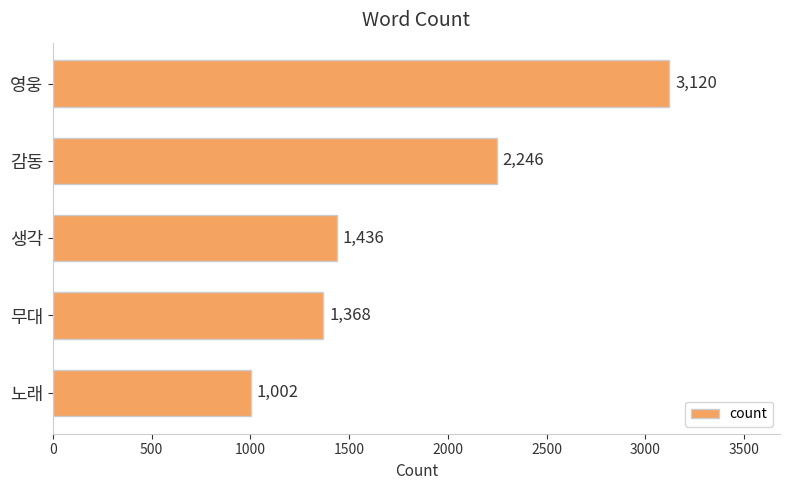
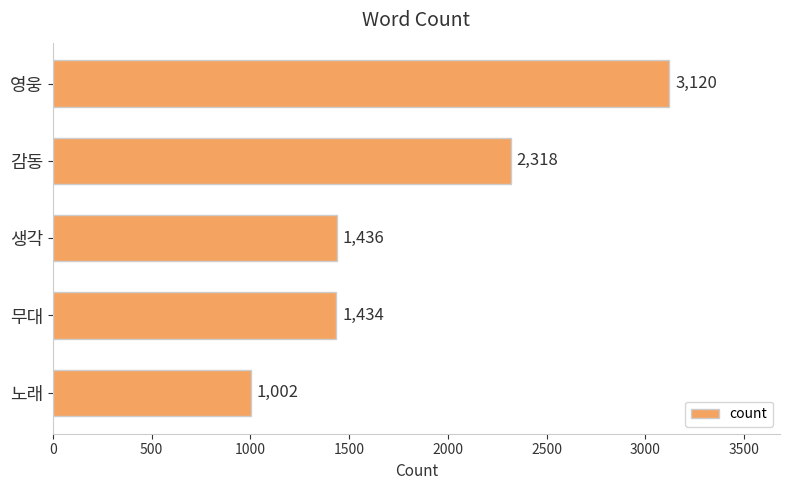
  {
    "영웅": "3,120",
-   "감동": "2,246",
+   "감동": "2,318",
    "생각": "1,436",
-   "무대": "1,368",
+   "무대": "1,434",
    "노래": "1,002"
  }
